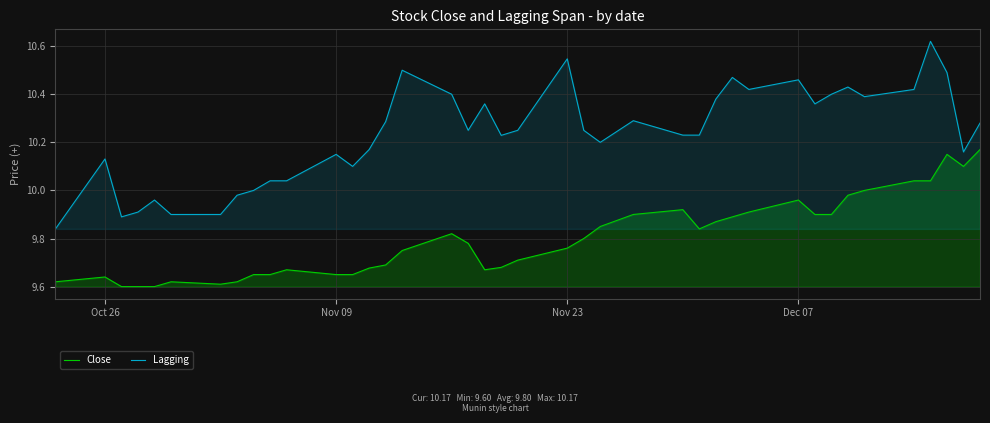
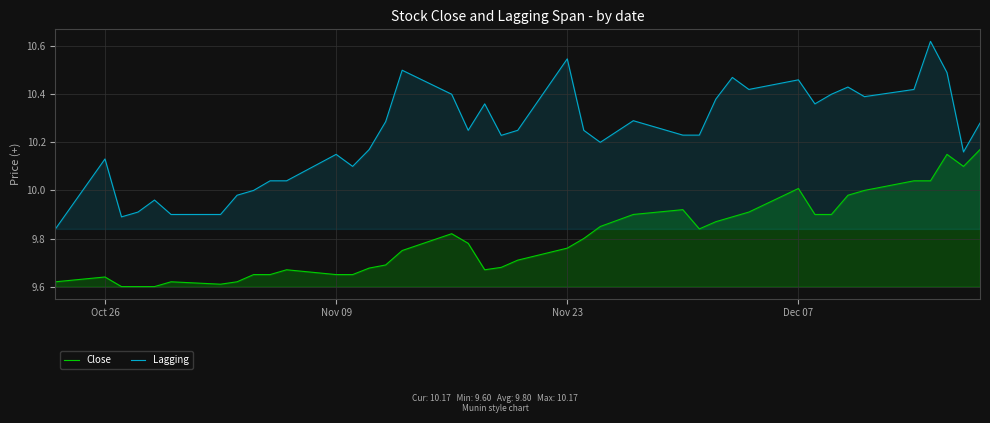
  {
    "Close": {
      "Oct 26": 9.64,
      "Nov 09": 9.65,
      "Nov 23": 9.76,
-     "Dec 07": 9.96
+     "Dec 07": 10.01
    },
    "Lagging": {
      "Oct 26": 10.13,
      "Nov 09": 10.15,
      "Nov 23": 10.55,
      "Dec 07": 10.46
    }
  }
